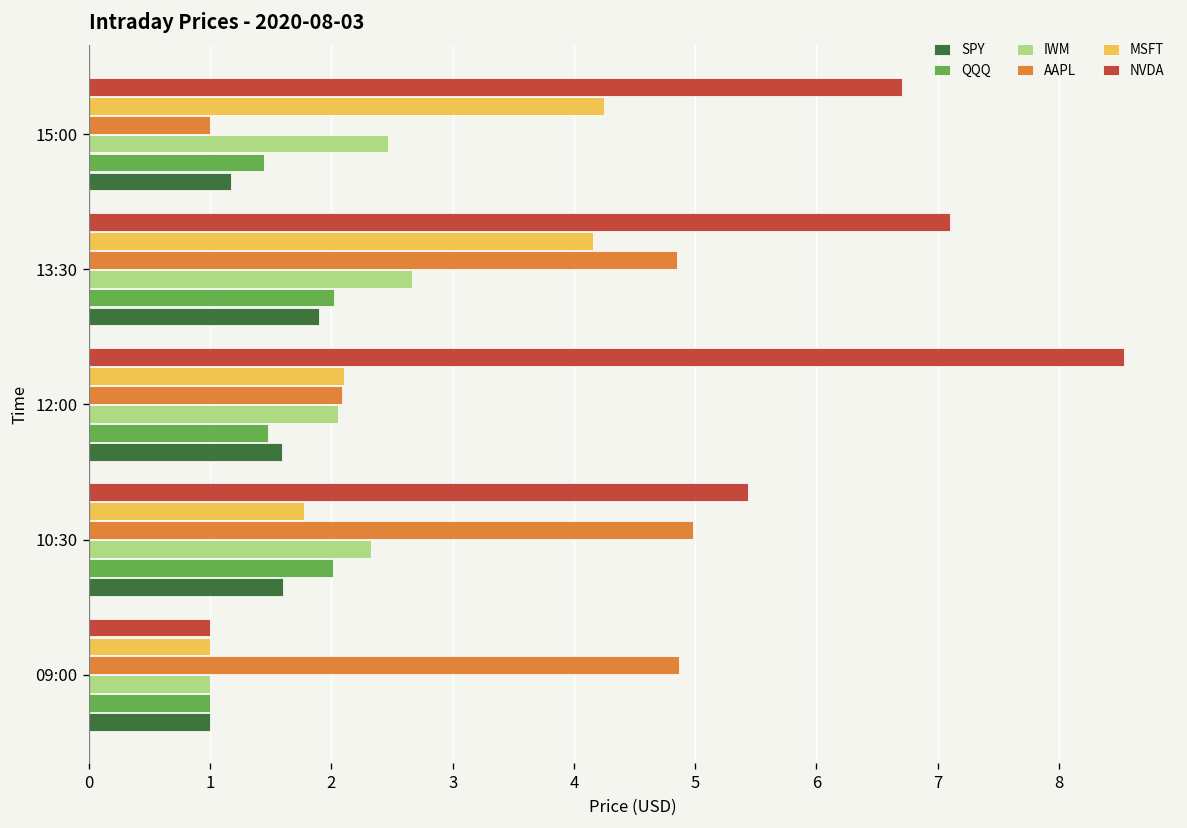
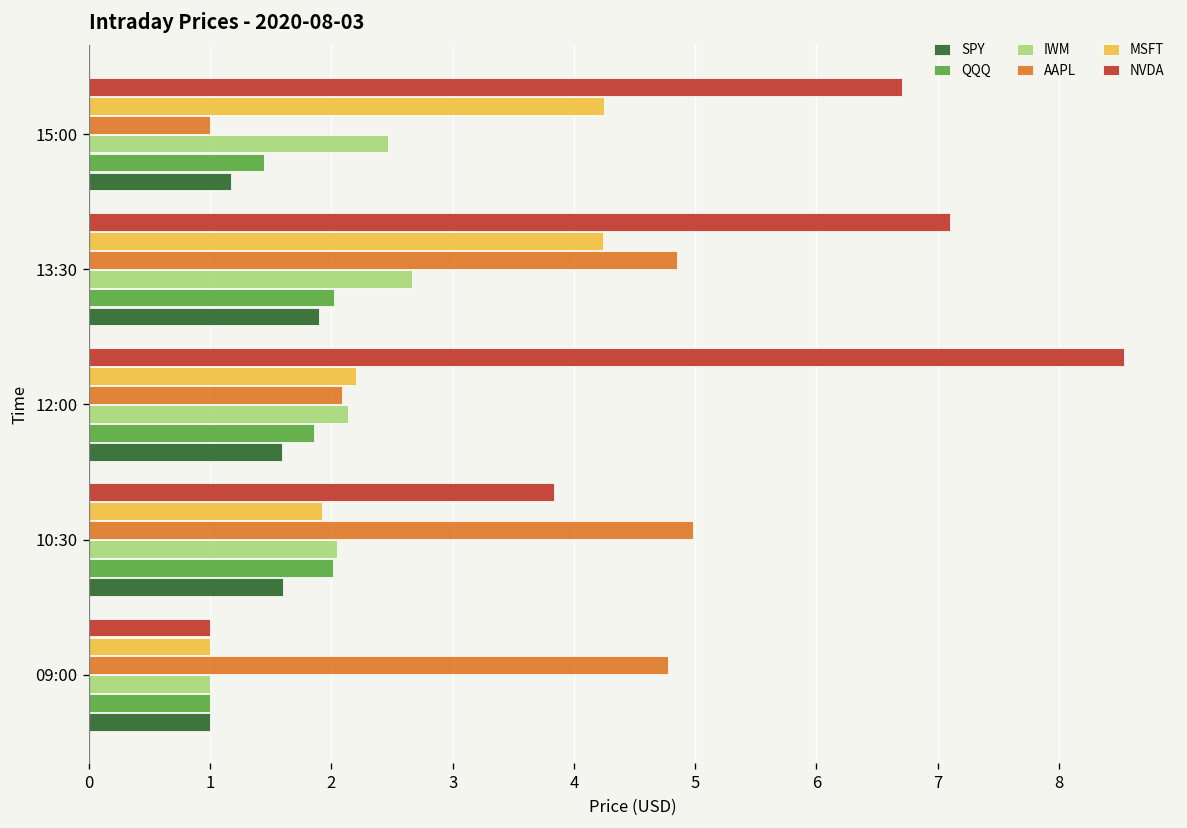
  {
    "SPY": {
      "15:00": 1.17,
      "13:30": 1.90,
      "12:00": 1.59,
      "10:30": 1.60,
      "09:00": 1.00
    },
    "QQQ": {
      "15:00": 1.44,
      "13:30": 2.02,
-     "12:00": 1.48,
+     "12:00": 1.85,
      "10:30": 2.01,
      "09:00": 1.00
    },
    "IWM": {
      "15:00": 2.47,
      "13:30": 2.66,
-     "12:00": 2.05,
-     "10:30": 2.33,
+     "12:00": 2.14,
+     "10:30": 2.05,
      "09:00": 1.00
    },
    "AAPL": {
      "15:00": 1.00,
      "13:30": 4.85,
      "12:00": 2.09,
      "10:30": 4.98,
-     "09:00": 4.87
+     "09:00": 4.78
    },
    "MSFT": {
      "15:00": 4.25,
-     "13:30": 4.16,
-     "12:00": 2.10,
-     "10:30": 1.77,
+     "13:30": 4.24,
+     "12:00": 2.20,
+     "10:30": 1.92,
      "09:00": 1.00
    },
    "NVDA": {
      "15:00": 6.71,
      "13:30": 7.10,
      "12:00": 8.54,
-     "10:30": 5.44,
+     "10:30": 3.84,
      "09:00": 1.00
    }
  }
